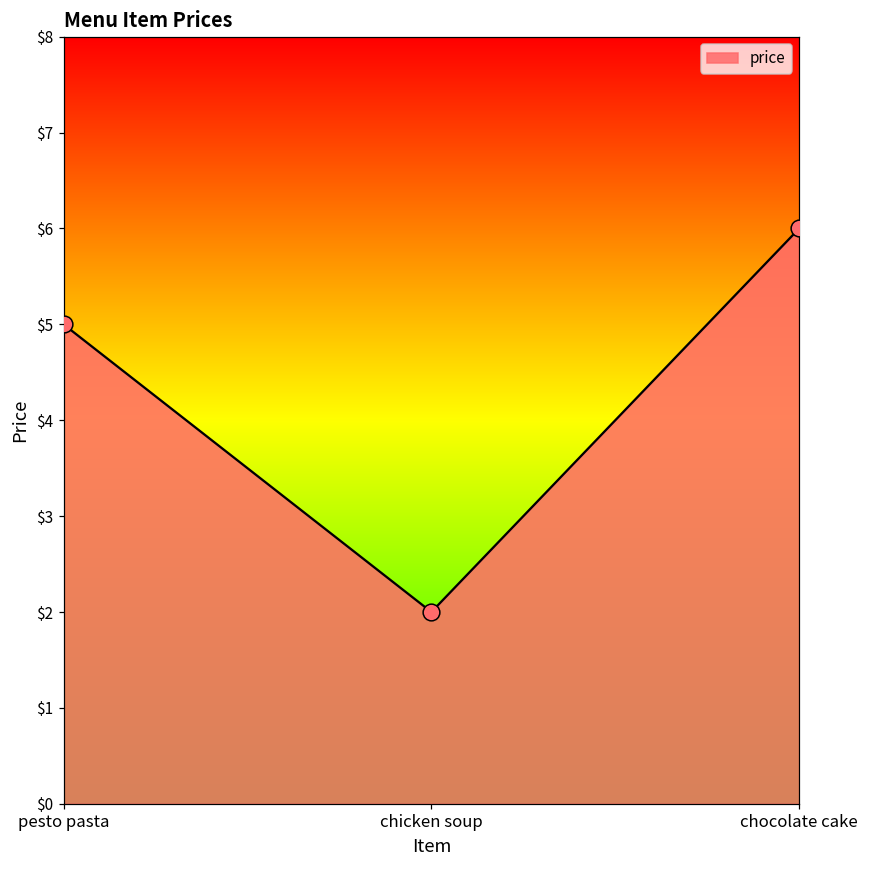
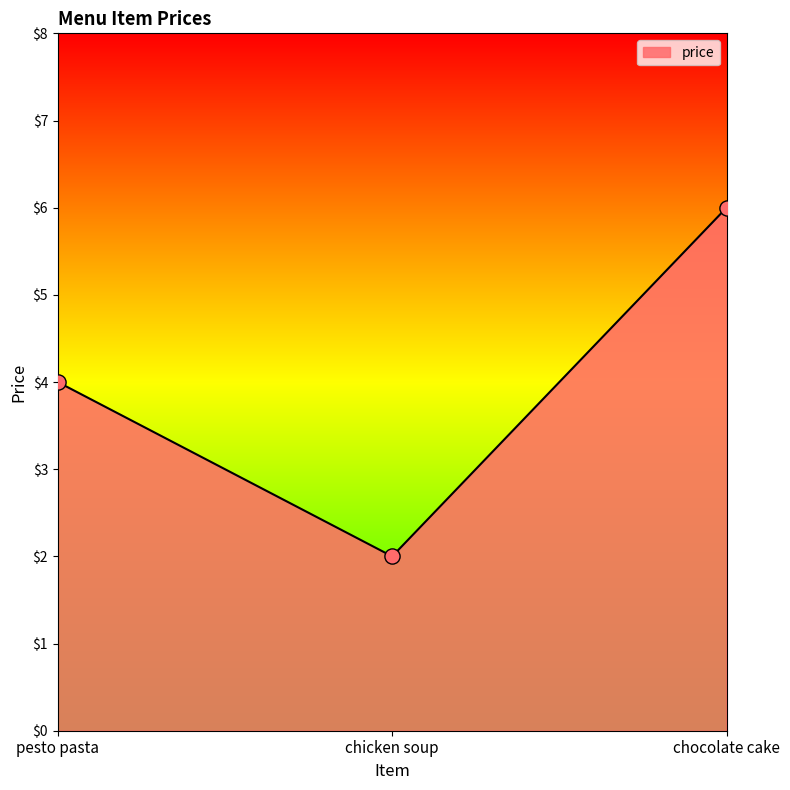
  {
-   "pesto pasta": "$5",
+   "pesto pasta": "$4",
    "chicken soup": "$2",
    "chocolate cake": "$6"
  }
